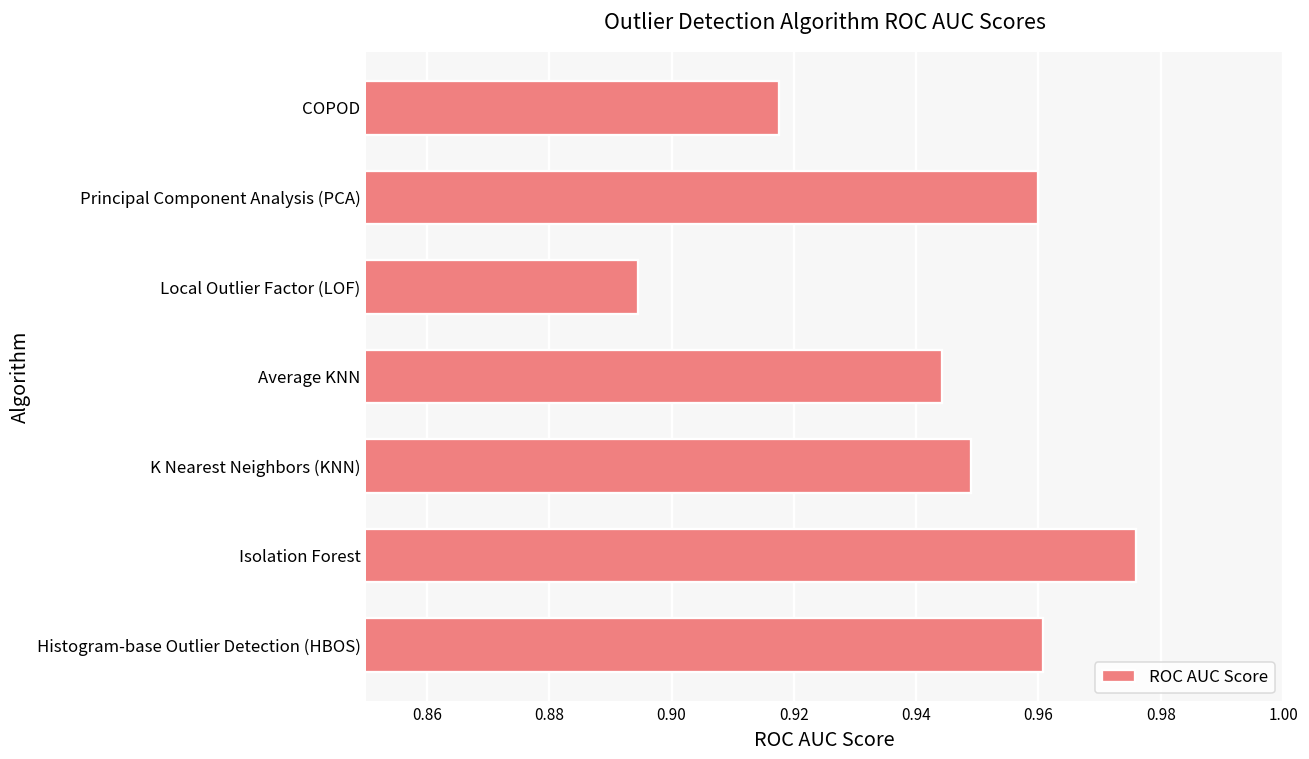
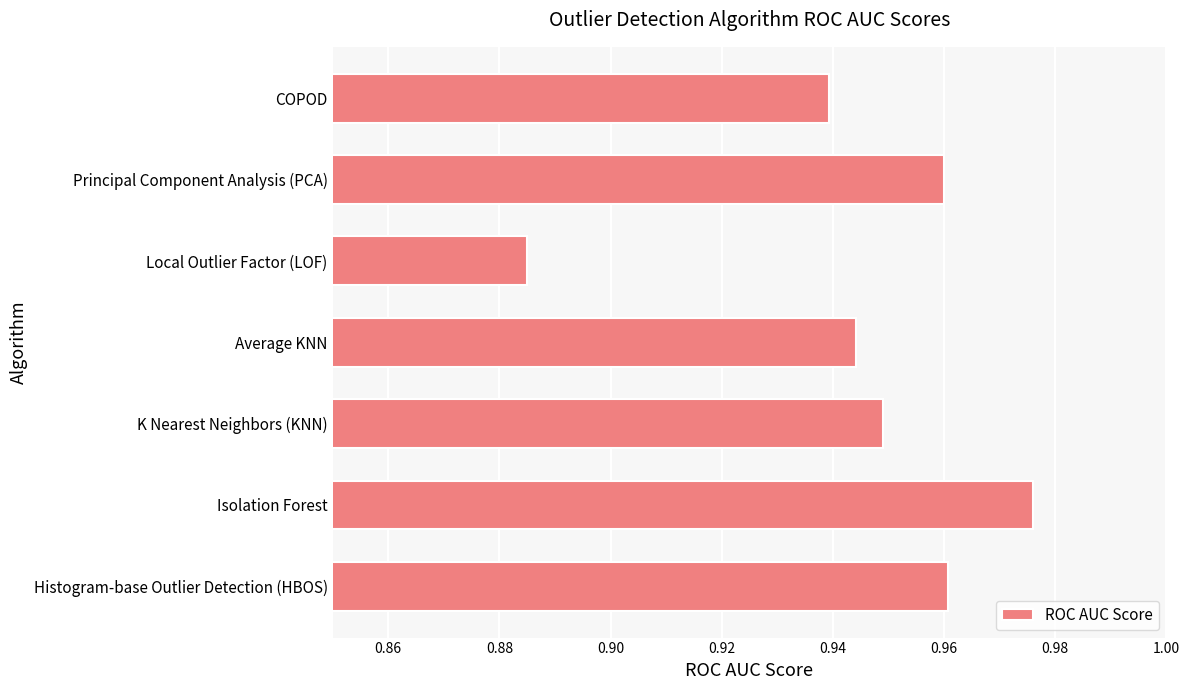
  {
-   "COPOD": 0.917,
+   "COPOD": 0.939,
    "Principal Component Analysis (PCA)": 0.960,
-   "Local Outlier Factor (LOF)": 0.894,
+   "Local Outlier Factor (LOF)": 0.885,
    "Average KNN": 0.944,
    "K Nearest Neighbors (KNN)": 0.949,
    "Isolation Forest": 0.976,
    "Histogram-base Outlier Detection (HBOS)": 0.961
  }
